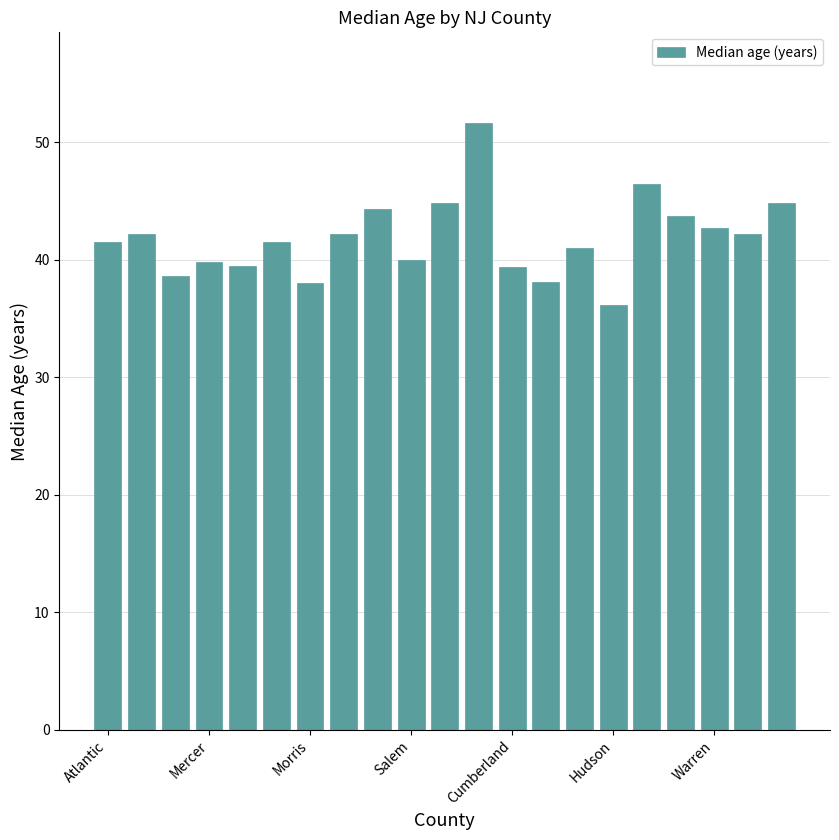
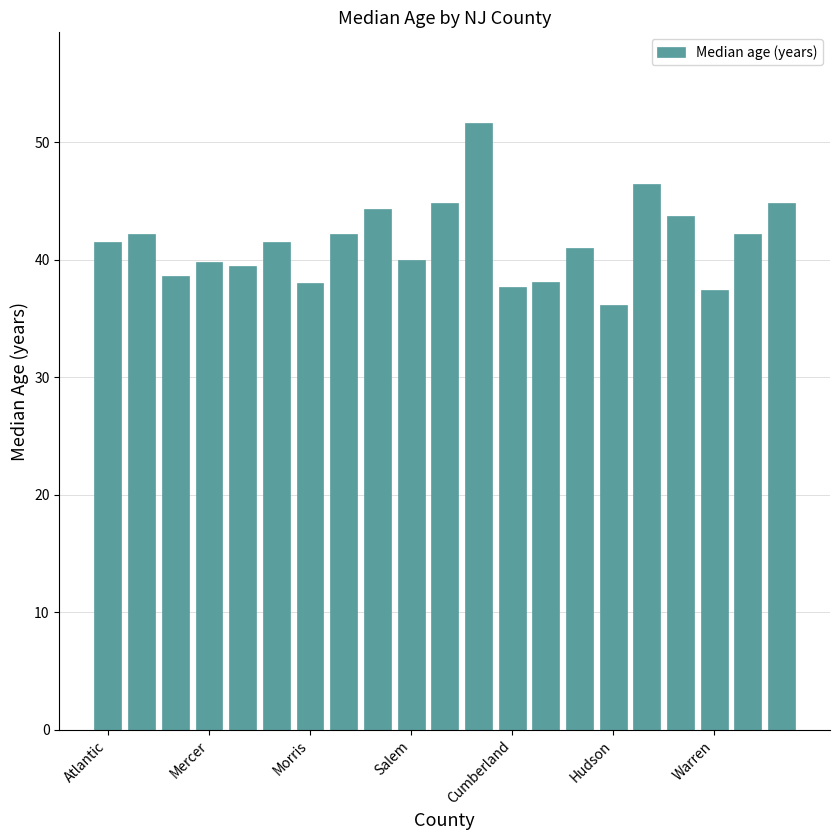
  {
    "Atlantic": 41.5,
    "Mercer": 39.8,
    "Morris": 38.0,
    "Salem": 40.0,
-   "Cumberland": 39.4,
+   "Cumberland": 37.7,
    "Hudson": 36.1,
-   "Warren": 42.7
+   "Warren": 37.4
  }
